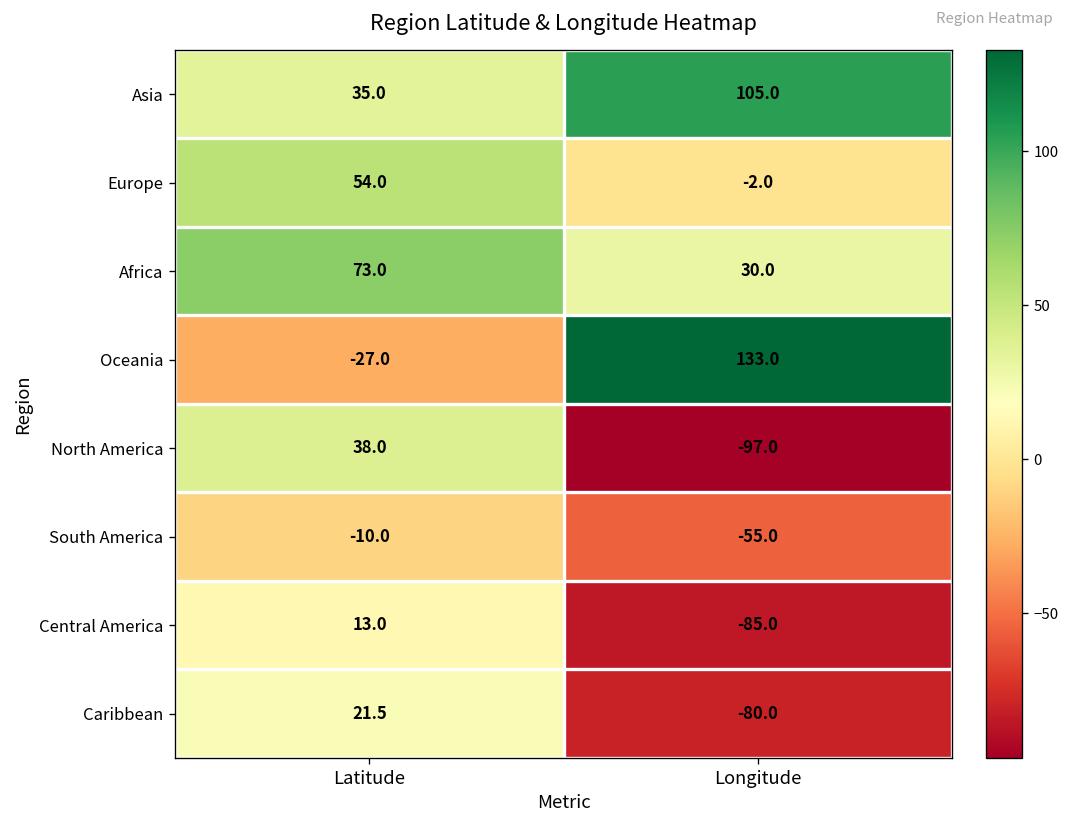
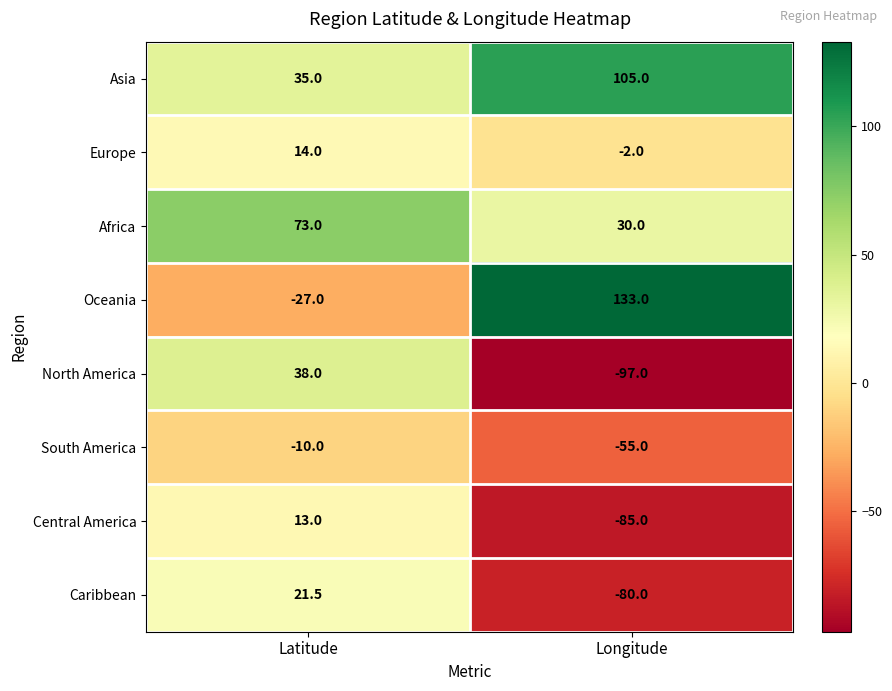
  {
    "Asia": {
      "Latitude": 35.0,
      "Longitude": 105.0
    },
    "Europe": {
-     "Latitude": 54.0,
+     "Latitude": 14.0,
      "Longitude": -2.0
    },
    "Africa": {
      "Latitude": 73.0,
      "Longitude": 30.0
    },
    "Oceania": {
      "Latitude": -27.0,
      "Longitude": 133.0
    },
    "North America": {
      "Latitude": 38.0,
      "Longitude": -97.0
    },
    "South America": {
      "Latitude": -10.0,
      "Longitude": -55.0
    },
    "Central America": {
      "Latitude": 13.0,
      "Longitude": -85.0
    },
    "Caribbean": {
      "Latitude": 21.5,
      "Longitude": -80.0
    }
  }
